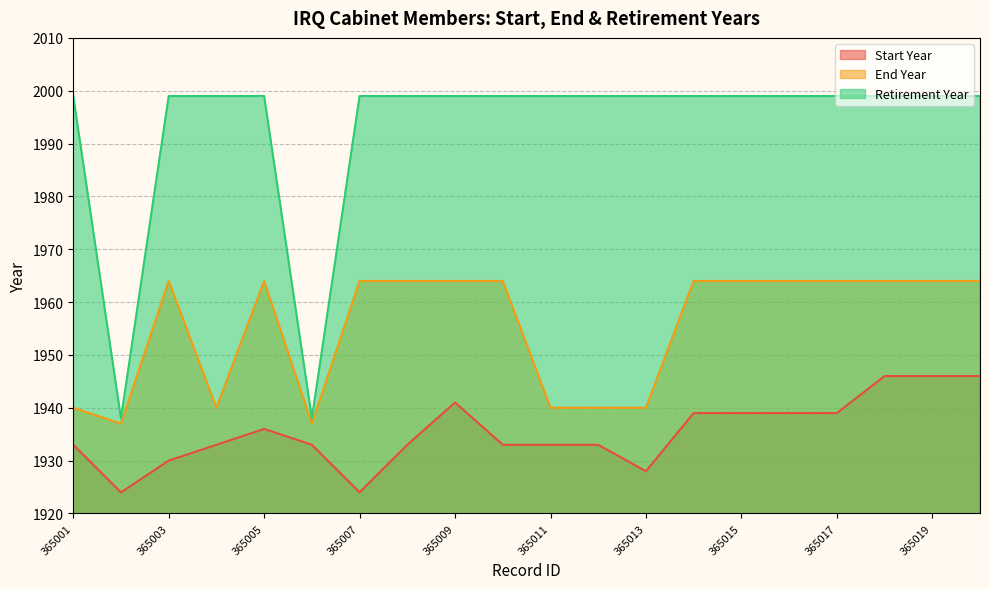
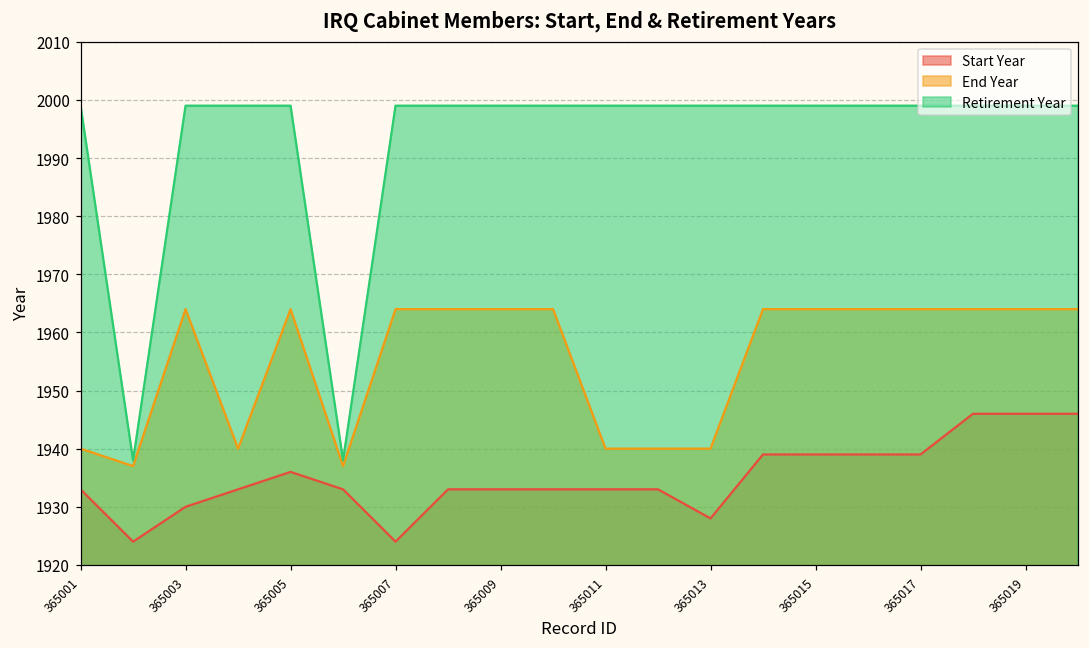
  {
    "Start Year": {
      "365001": 1933,
      "365003": 1930,
      "365005": 1936,
      "365007": 1924,
-     "365009": 1941,
+     "365009": 1933,
      "365011": 1933,
      "365013": 1928,
      "365015": 1939,
      "365017": 1939,
      "365019": 1946
    },
    "End Year": {
      "365001": 1940,
      "365003": 1964,
      "365005": 1964,
      "365007": 1964,
      "365009": 1964,
      "365011": 1940,
      "365013": 1940,
      "365015": 1964,
      "365017": 1964,
      "365019": 1964
    },
    "Retirement Year": {
      "365001": 1999,
      "365003": 1999,
      "365005": 1999,
      "365007": 1999,
      "365009": 1999,
      "365011": 1999,
      "365013": 1999,
      "365015": 1999
    }
  }
